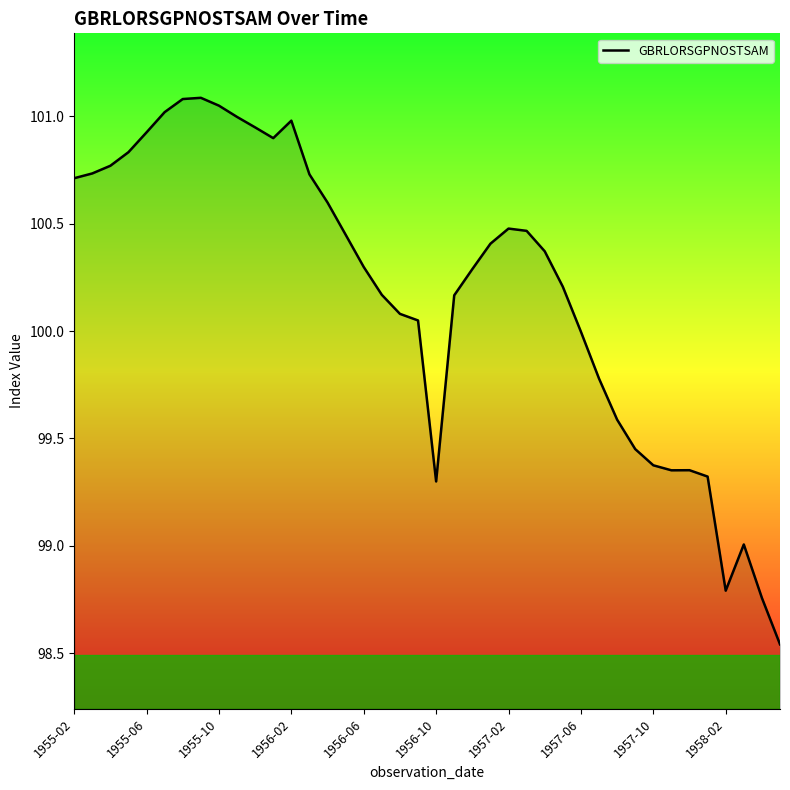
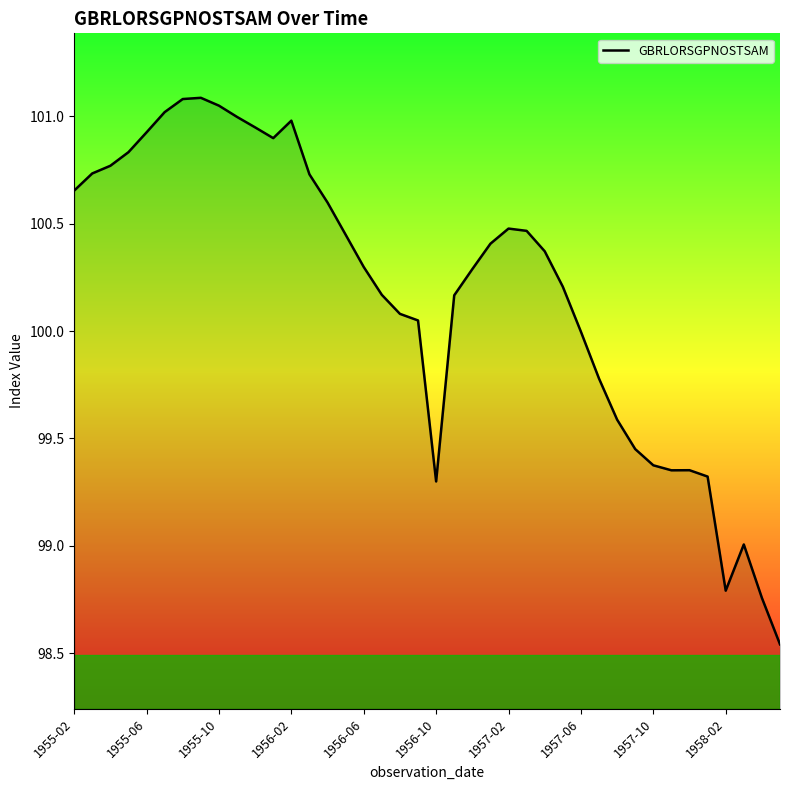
  {
-   "1955-02": 100.71,
+   "1955-02": 100.65,
    "1955-06": 100.92,
    "1955-10": 101.05,
    "1956-02": 100.98,
    "1956-06": 100.30,
    "1956-10": 99.30,
    "1957-02": 100.48,
    "1957-06": 100.00,
    "1957-10": 99.38,
    "1958-02": 98.79
  }
